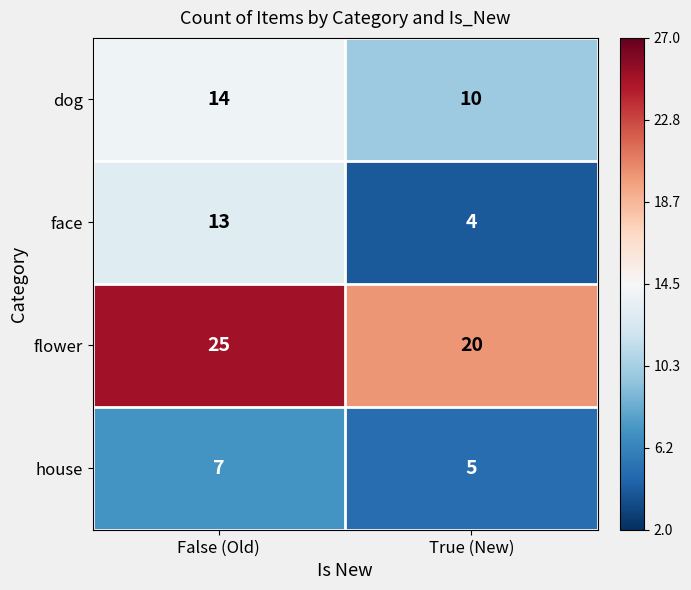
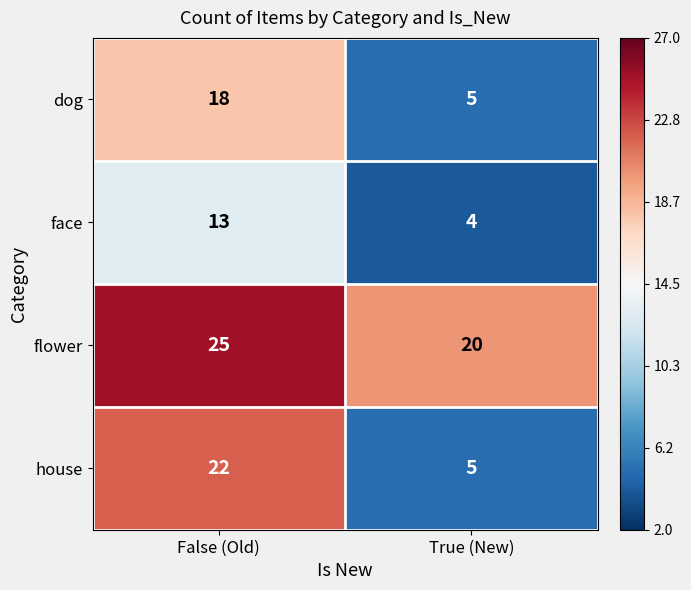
  {
    "dog": {
-     "False (Old)": 14,
-     "True (New)": 10
+     "False (Old)": 18,
+     "True (New)": 5
    },
    "face": {
      "False (Old)": 13,
      "True (New)": 4
    },
    "flower": {
      "False (Old)": 25,
      "True (New)": 20
    },
    "house": {
-     "False (Old)": 7,
+     "False (Old)": 22,
      "True (New)": 5
    }
  }
